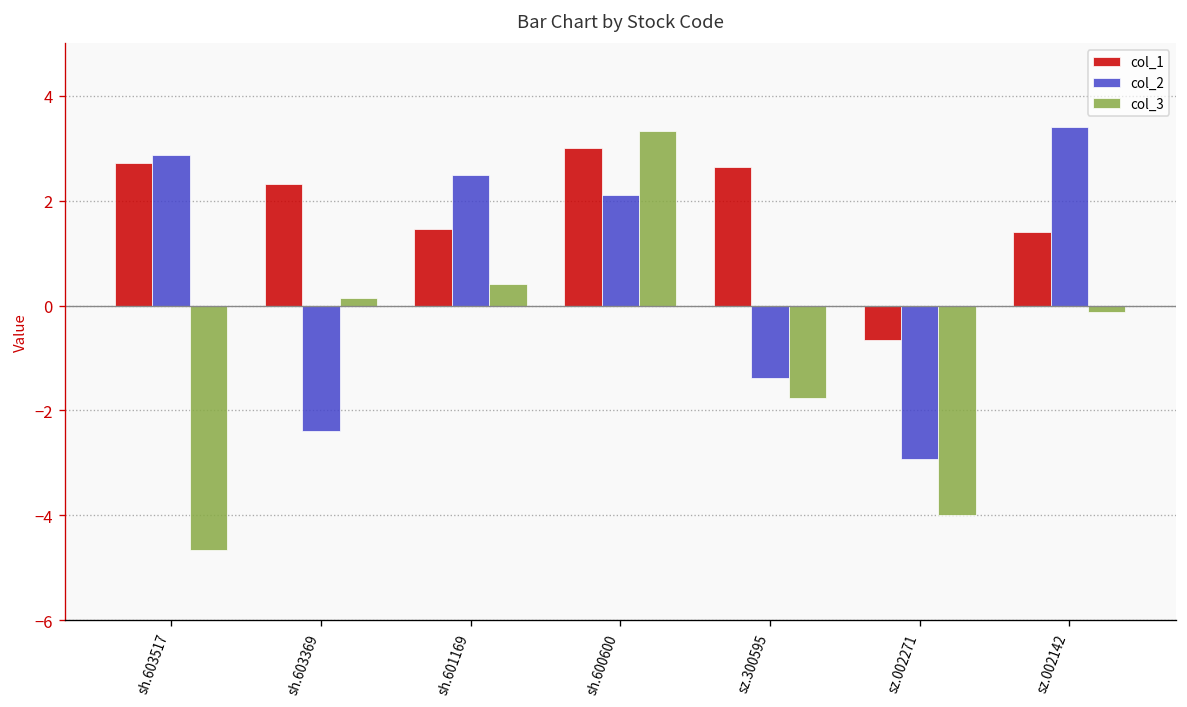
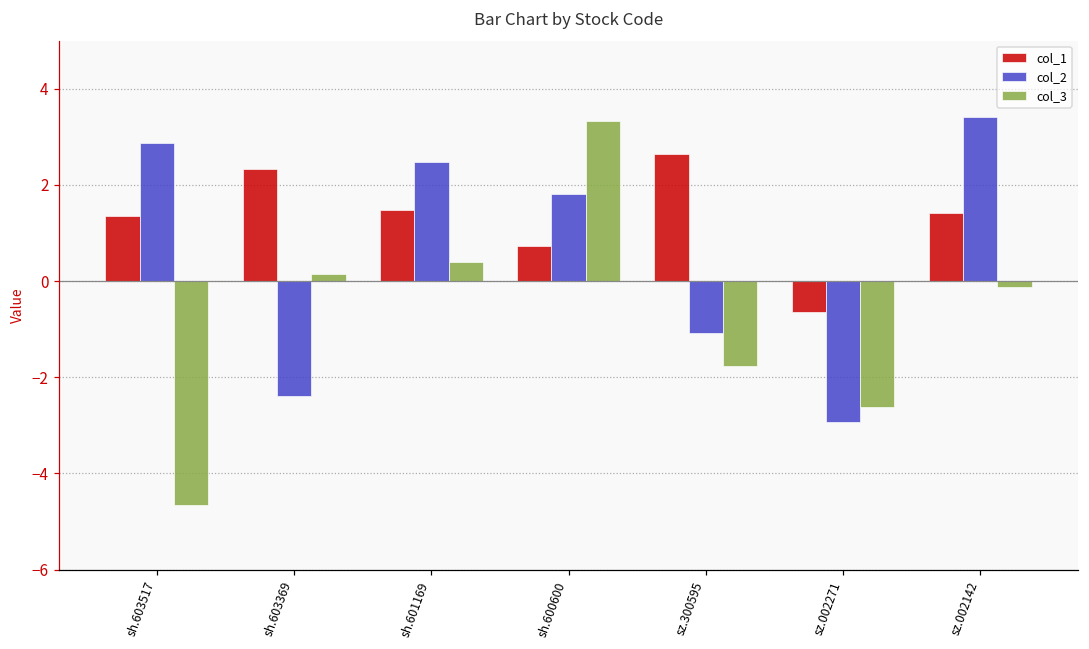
  {
    "col_1": {
-     "sh.603517": 2.7,
+     "sh.603517": 1.4,
      "sh.603369": 2.3,
      "sh.601169": 1.5,
-     "sh.600600": 3.0,
+     "sh.600600": 0.7,
      "sz.300595": 2.6,
      "sz.002271": -0.7,
      "sz.002142": 1.4
    },
    "col_2": {
      "sh.603517": 2.9,
      "sh.603369": -2.4,
      "sh.601169": 2.5,
-     "sh.600600": 2.1,
-     "sz.300595": -1.4,
+     "sh.600600": 1.8,
+     "sz.300595": -1.1,
      "sz.002271": -2.9,
      "sz.002142": 3.4
    },
    "col_3": {
      "sh.603517": -4.7,
      "sh.603369": 0.1,
      "sh.601169": 0.4,
      "sh.600600": 3.3,
      "sz.300595": -1.8,
-     "sz.002271": -4.0,
+     "sz.002271": -2.6,
      "sz.002142": -0.1
    }
  }
